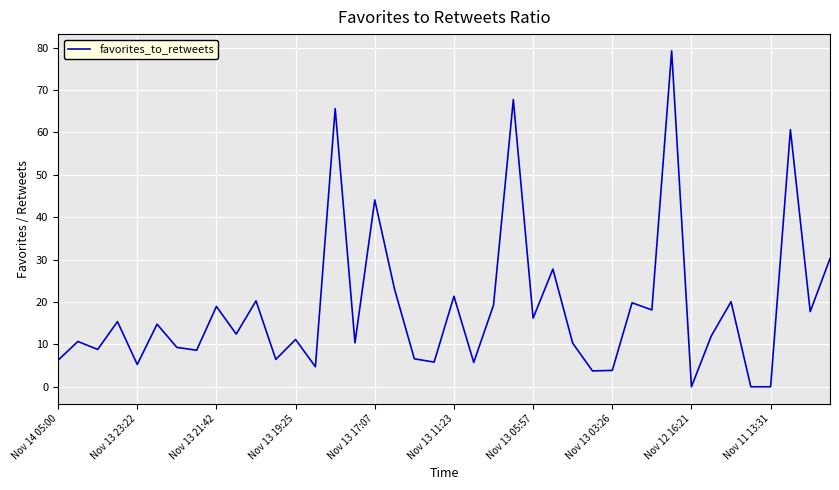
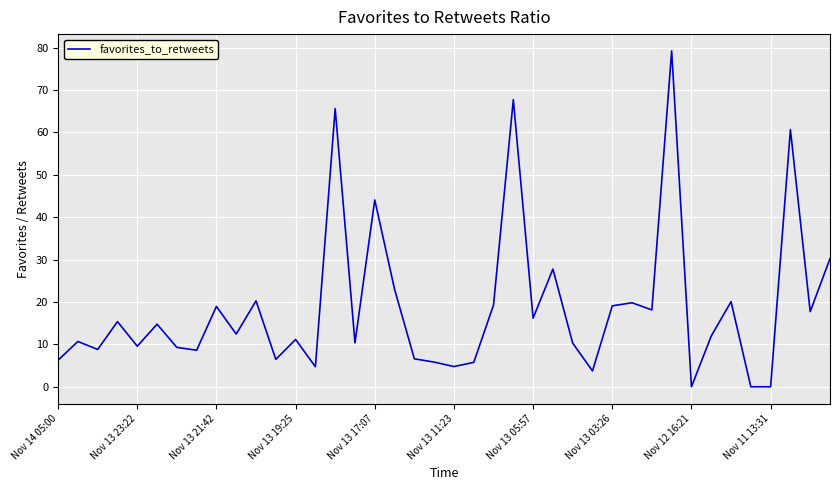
  {
    "Nov 14 05:00": 6,
-   "Nov 13 23:22": 5,
+   "Nov 13 23:22": 10,
    "Nov 13 21:42": 19,
    "Nov 13 19:25": 11,
    "Nov 13 17:07": 44,
-   "Nov 13 11:23": 21,
+   "Nov 13 11:23": 5,
    "Nov 13 05:57": 16,
-   "Nov 13 03:26": 4,
+   "Nov 13 03:26": 19,
    "Nov 12 16:21": 0,
    "Nov 11 13:31": 0
  }
